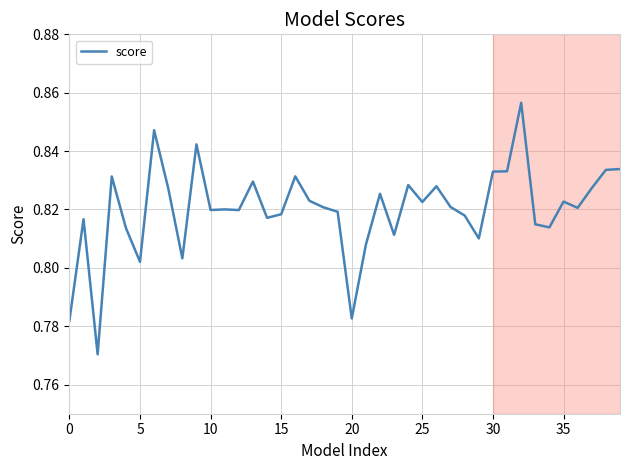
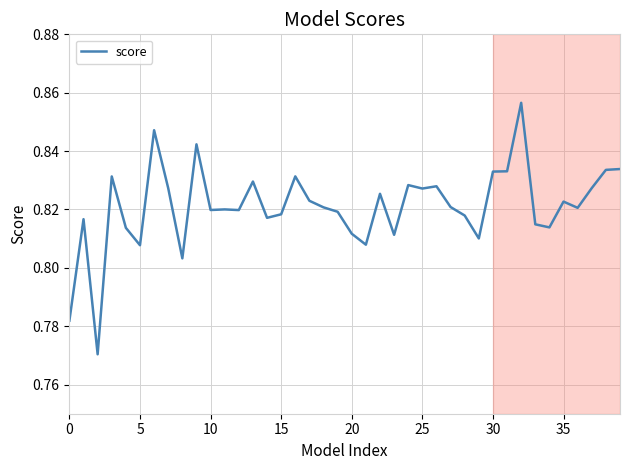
  {
    "0": 0.782,
-   "5": 0.802,
+   "5": 0.808,
    "10": 0.820,
    "15": 0.818,
-   "20": 0.783,
-   "25": 0.823,
+   "20": 0.812,
+   "25": 0.827,
    "30": 0.833,
    "35": 0.823
  }
